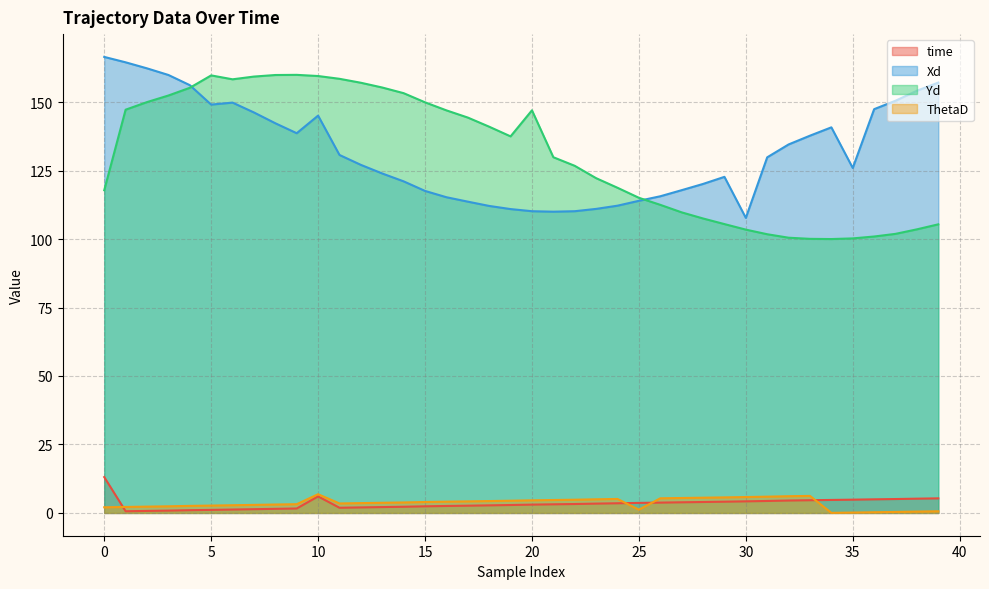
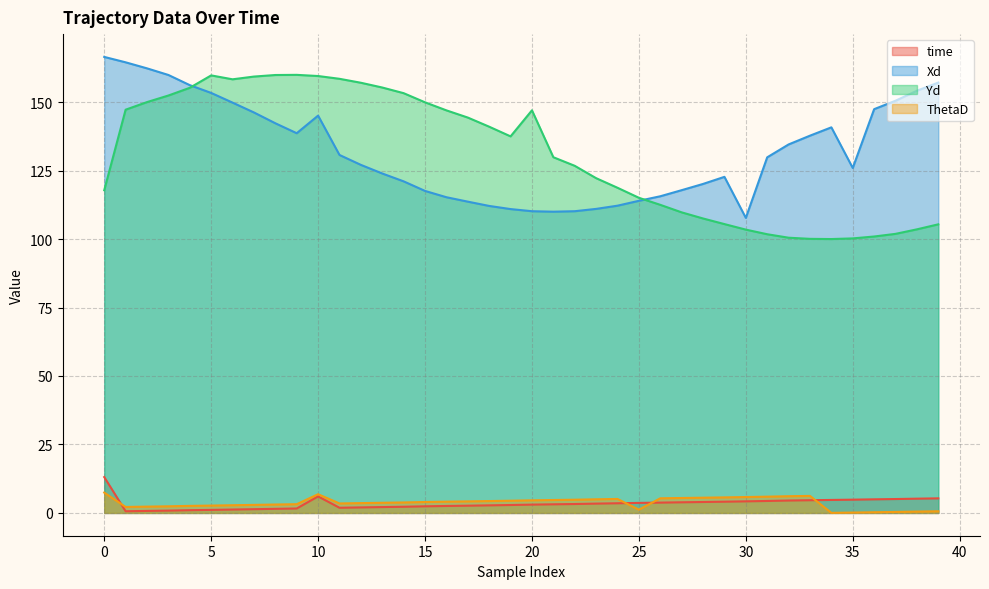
  {
    "time": {
      "0": 13,
      "5": 1,
      "15": 2,
      "20": 3,
      "25": 4,
      "30": 4,
      "35": 5
    },
    "Xd": {
      "0": 167,
-     "5": 149,
+     "5": 153,
      "10": 145,
      "15": 118,
      "20": 110,
      "25": 114,
      "30": 108,
      "35": 126
    },
    "Yd": {
      "0": 118,
      "5": 160,
      "10": 160,
      "15": 150,
      "20": 147,
      "25": 115,
      "30": 103,
      "35": 100
    },
    "ThetaD": {
-     "0": 2,
+     "0": 7,
      "5": 3,
      "15": 4,
      "20": 5,
      "25": 1,
      "30": 6,
      "35": 0
    }
  }
